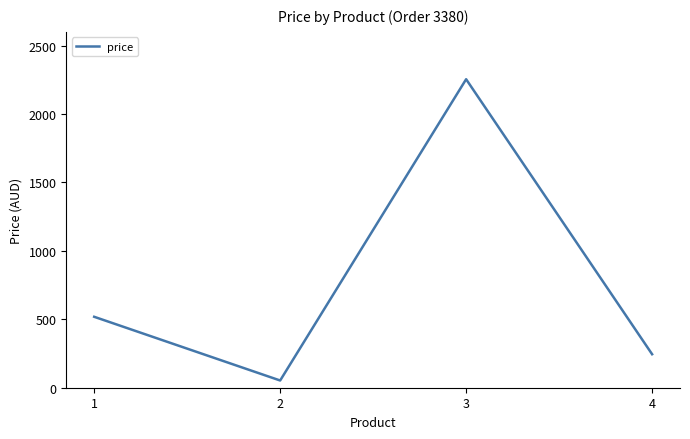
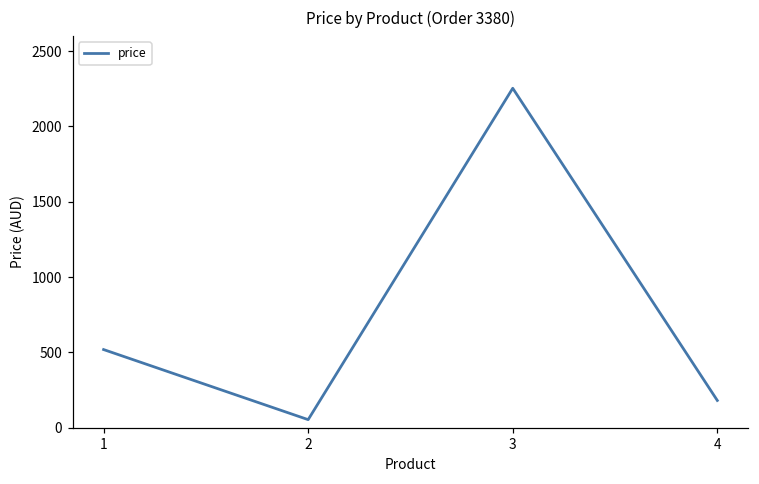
  {
    "1": 520,
    "2": 50,
    "3": 2250,
-   "4": 240
+   "4": 180
  }
